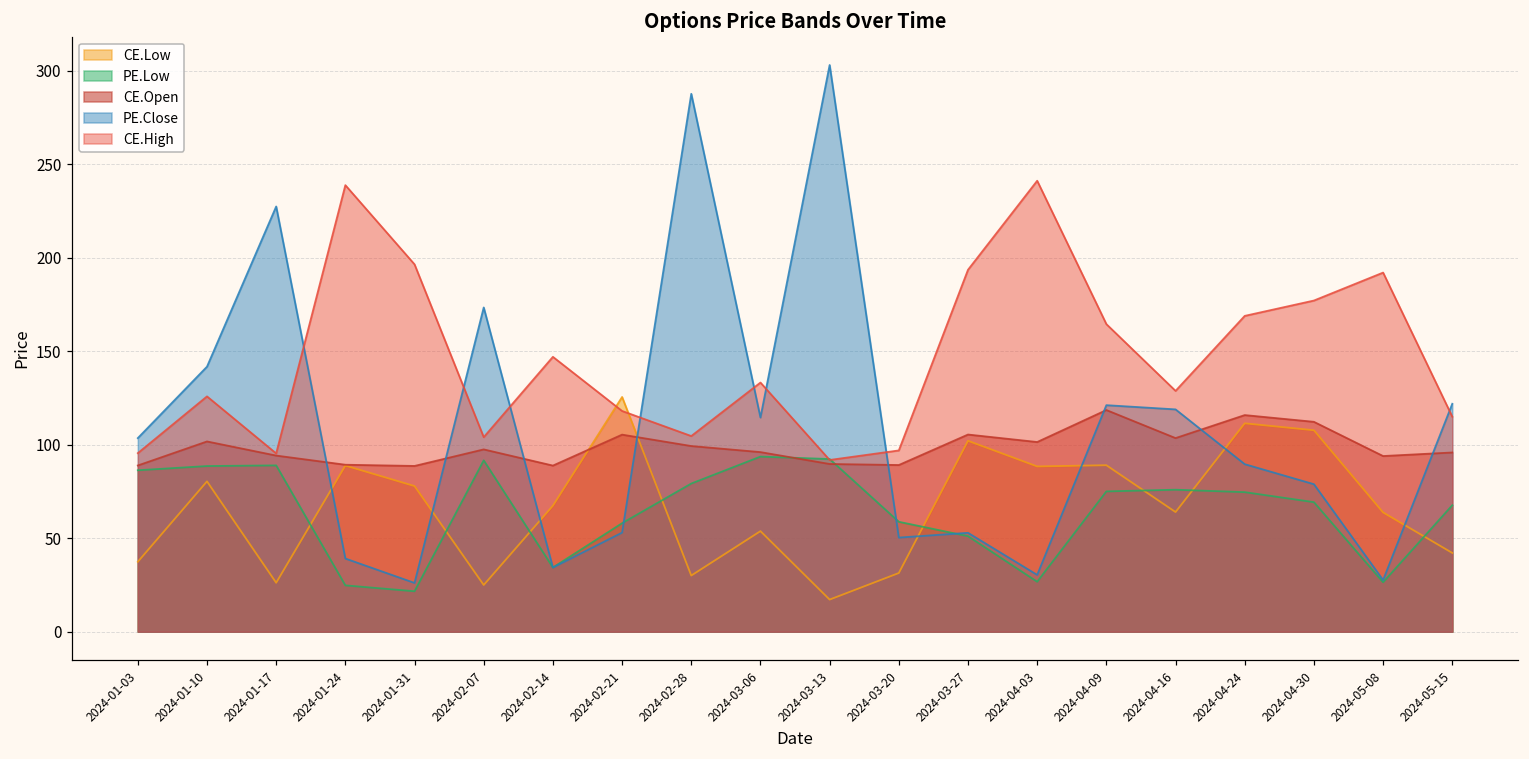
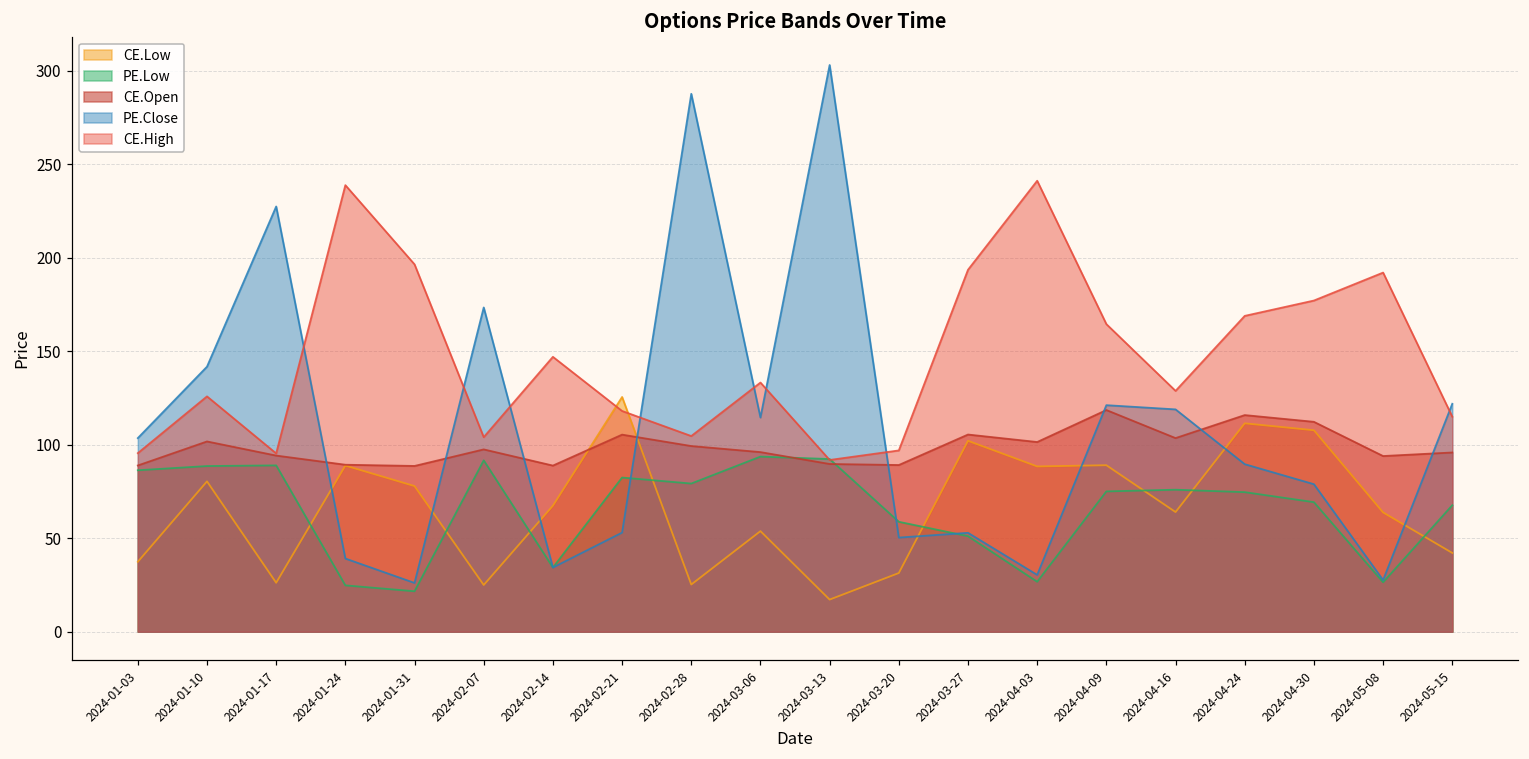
  {
    "CE.Low": {
      "2024-01-03": 37,
      "2024-01-10": 80,
      "2024-01-17": 26,
      "2024-01-31": 78,
      "2024-02-07": 25,
      "2024-02-14": 67,
      "2024-02-21": 125,
-     "2024-02-28": 30,
+     "2024-02-28": 25,
      "2024-03-06": 54,
      "2024-03-13": 17,
      "2024-03-20": 31,
      "2024-03-27": 102,
      "2024-04-03": 88,
      "2024-04-09": 89,
      "2024-04-16": 64,
      "2024-04-24": 111,
      "2024-04-30": 108,
      "2024-05-08": 64,
      "2024-05-15": 42
    },
    "PE.Low": {
      "2024-01-03": 86,
      "2024-01-10": 89,
      "2024-01-17": 89,
      "2024-01-24": 25,
      "2024-01-31": 22,
      "2024-02-07": 92,
-     "2024-02-21": 58,
+     "2024-02-21": 82,
      "2024-02-28": 79,
      "2024-03-06": 94,
      "2024-03-20": 59,
      "2024-03-27": 51,
      "2024-04-03": 27,
      "2024-04-09": 75,
      "2024-04-16": 76,
      "2024-04-24": 75,
      "2024-04-30": 69,
      "2024-05-15": 68
    },
    "PE.Close": {
      "2024-01-03": 104,
      "2024-01-10": 142,
      "2024-01-17": 227,
      "2024-01-24": 39,
      "2024-01-31": 26,
      "2024-02-07": 173,
      "2024-02-21": 53,
      "2024-02-28": 288,
      "2024-03-06": 115,
      "2024-03-13": 303,
      "2024-03-20": 50,
      "2024-03-27": 53,
      "2024-04-03": 30,
      "2024-04-09": 121,
      "2024-04-16": 119,
      "2024-04-24": 90,
      "2024-04-30": 79,
      "2024-05-15": 122
    }
  }
